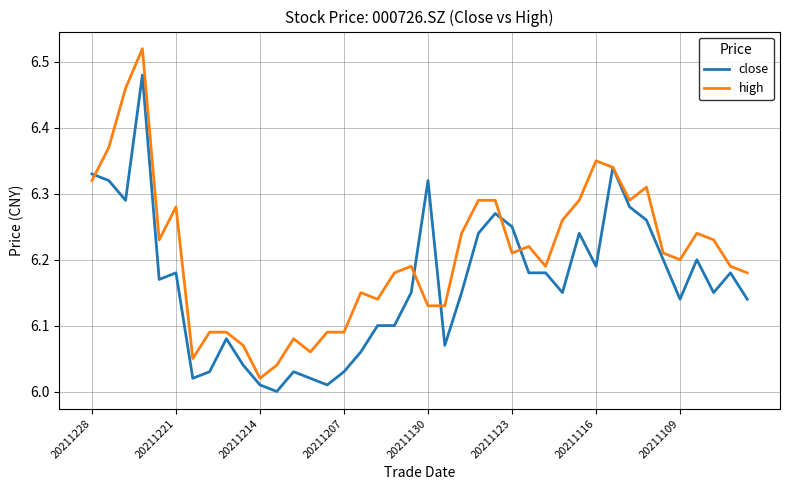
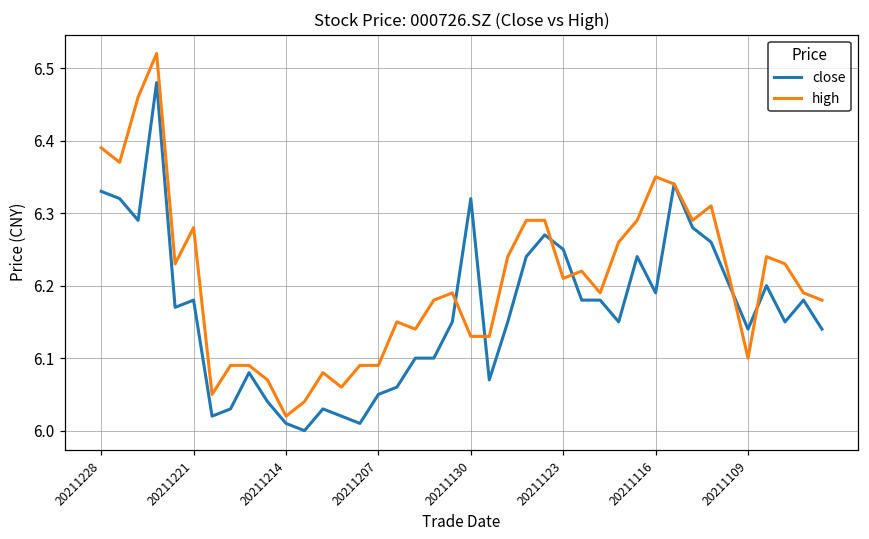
  {
    "close": {
      "20211228": 6.33,
      "20211221": 6.18,
      "20211214": 6.01,
-     "20211207": 6.03,
+     "20211207": 6.05,
      "20211130": 6.32,
      "20211123": 6.25,
      "20211116": 6.19,
      "20211109": 6.14
    },
    "high": {
-     "20211228": 6.32,
+     "20211228": 6.39,
      "20211221": 6.28,
      "20211214": 6.02,
      "20211207": 6.09,
      "20211130": 6.13,
      "20211123": 6.21,
      "20211116": 6.35,
-     "20211109": 6.2
+     "20211109": 6.1
    }
  }
